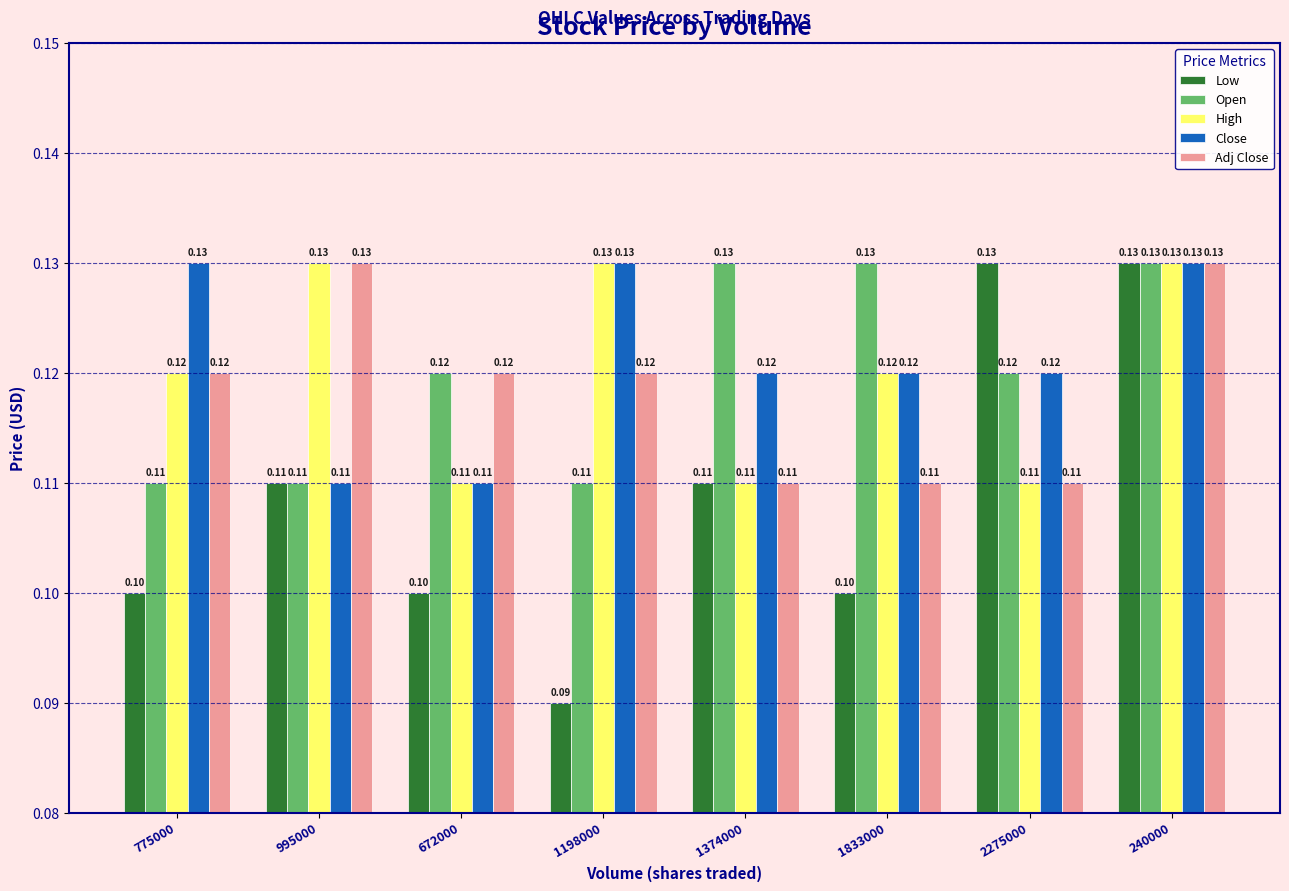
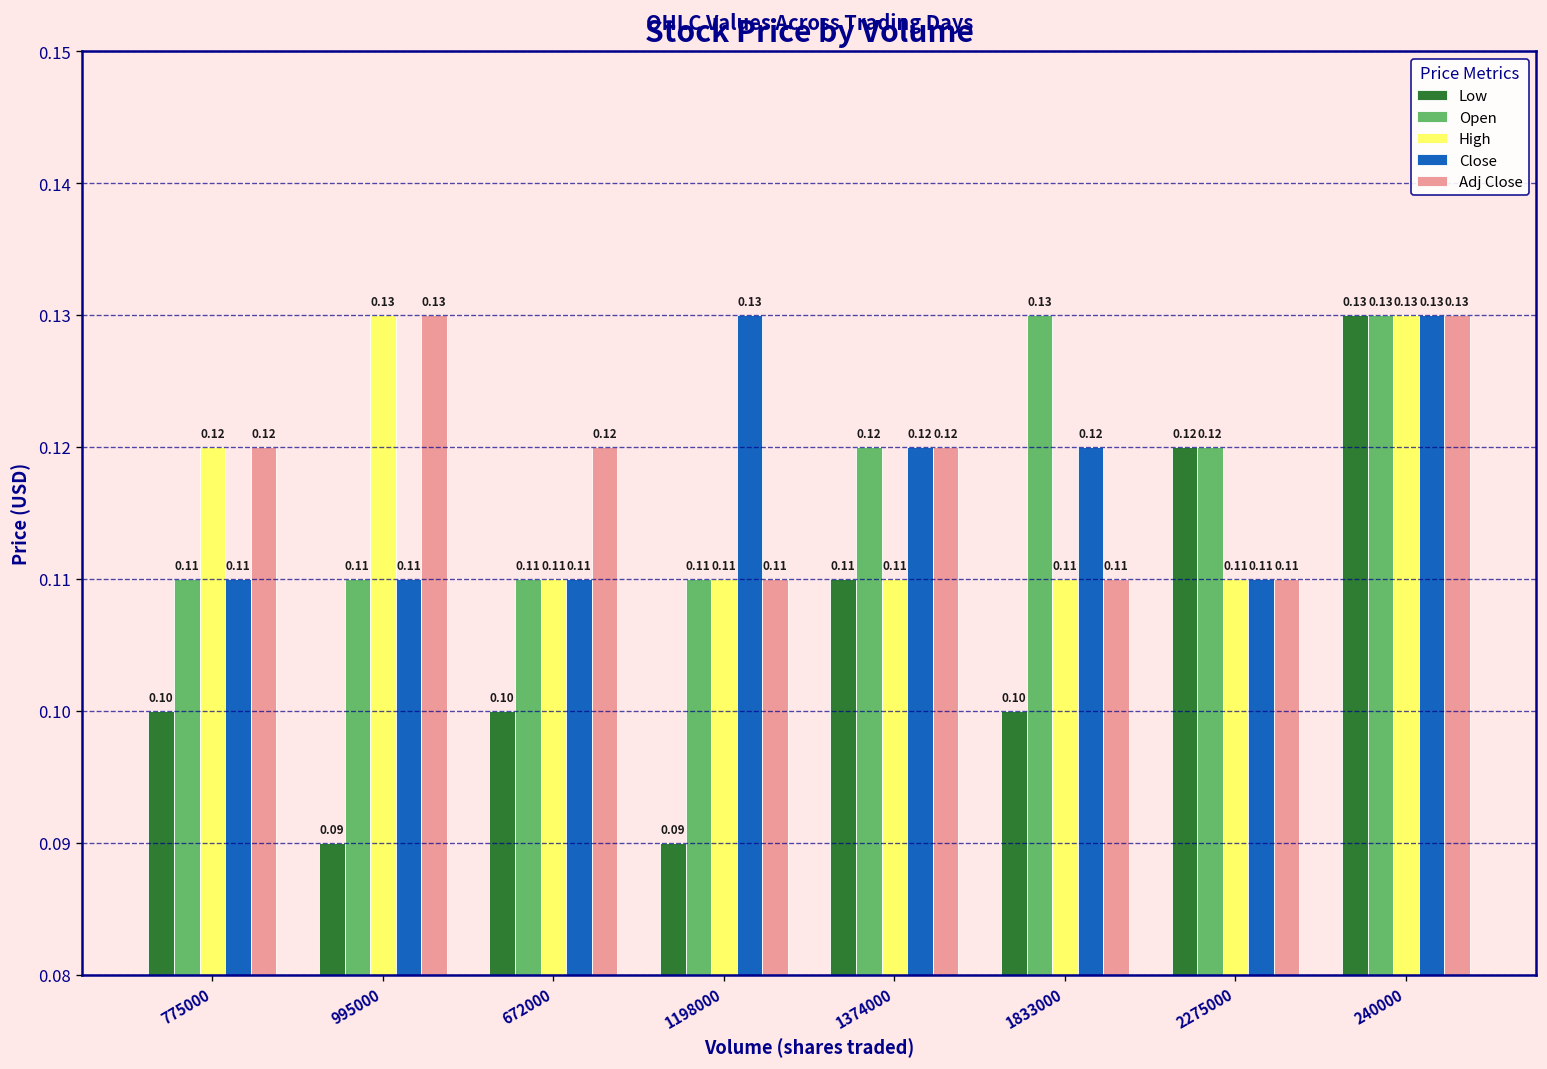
  {
    "Low": {
      "775000": 0.10,
-     "995000": 0.11,
+     "995000": 0.09,
      "672000": 0.10,
      "1198000": 0.09,
      "1374000": 0.11,
      "1833000": 0.10,
-     "2275000": 0.13,
+     "2275000": 0.12,
      "240000": 0.13
    },
    "Open": {
      "775000": 0.11,
      "995000": 0.11,
-     "672000": 0.12,
+     "672000": 0.11,
      "1198000": 0.11,
-     "1374000": 0.13,
+     "1374000": 0.12,
      "1833000": 0.13,
      "2275000": 0.12,
      "240000": 0.13
    },
    "High": {
      "775000": 0.12,
      "995000": 0.13,
      "672000": 0.11,
-     "1198000": 0.13,
+     "1198000": 0.11,
      "1374000": 0.11,
-     "1833000": 0.12,
+     "1833000": 0.11,
      "2275000": 0.11,
      "240000": 0.13
    },
    "Close": {
-     "775000": 0.13,
+     "775000": 0.11,
      "995000": 0.11,
      "672000": 0.11,
      "1198000": 0.13,
      "1374000": 0.12,
      "1833000": 0.12,
-     "2275000": 0.12,
+     "2275000": 0.11,
      "240000": 0.13
    },
    "Adj Close": {
      "775000": 0.12,
      "995000": 0.13,
      "672000": 0.12,
-     "1198000": 0.12,
-     "1374000": 0.11,
+     "1198000": 0.11,
+     "1374000": 0.12,
      "1833000": 0.11,
      "2275000": 0.11,
      "240000": 0.13
    }
  }
